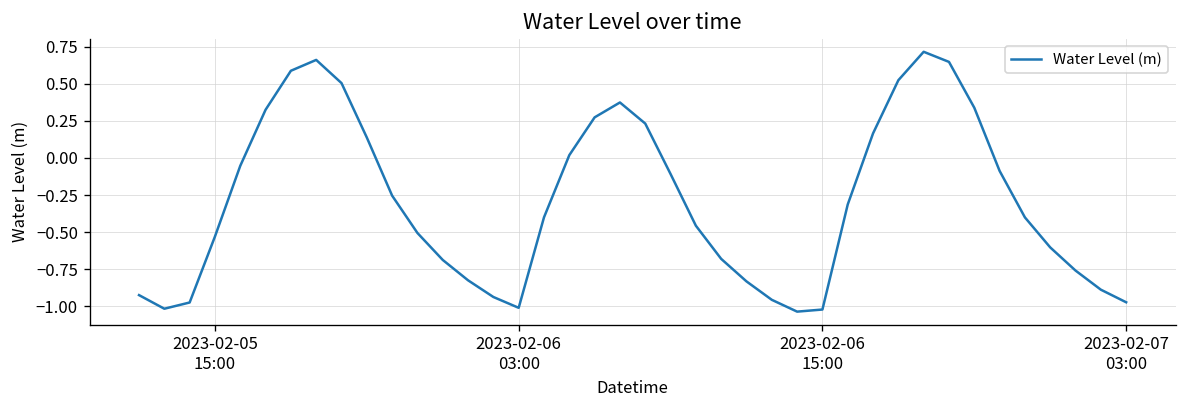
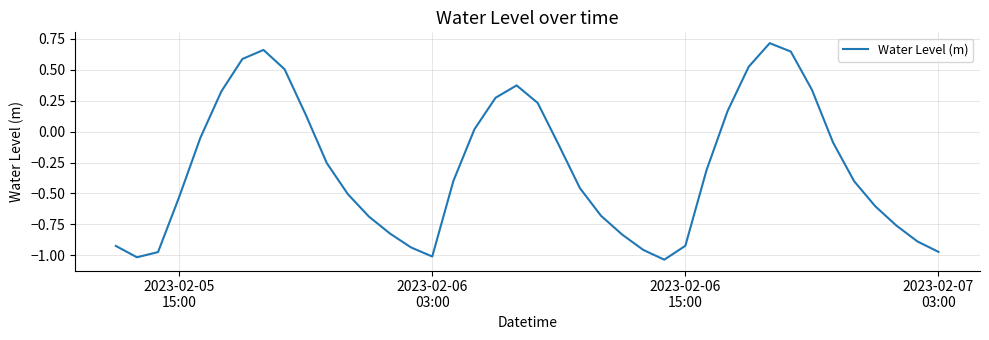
  {
    "2023-02-05 15:00": -0.53,
    "2023-02-06 03:00": -1.01,
-   "2023-02-06 15:00": -1.02,
+   "2023-02-06 15:00": -0.92,
    "2023-02-07 03:00": -0.97
  }
